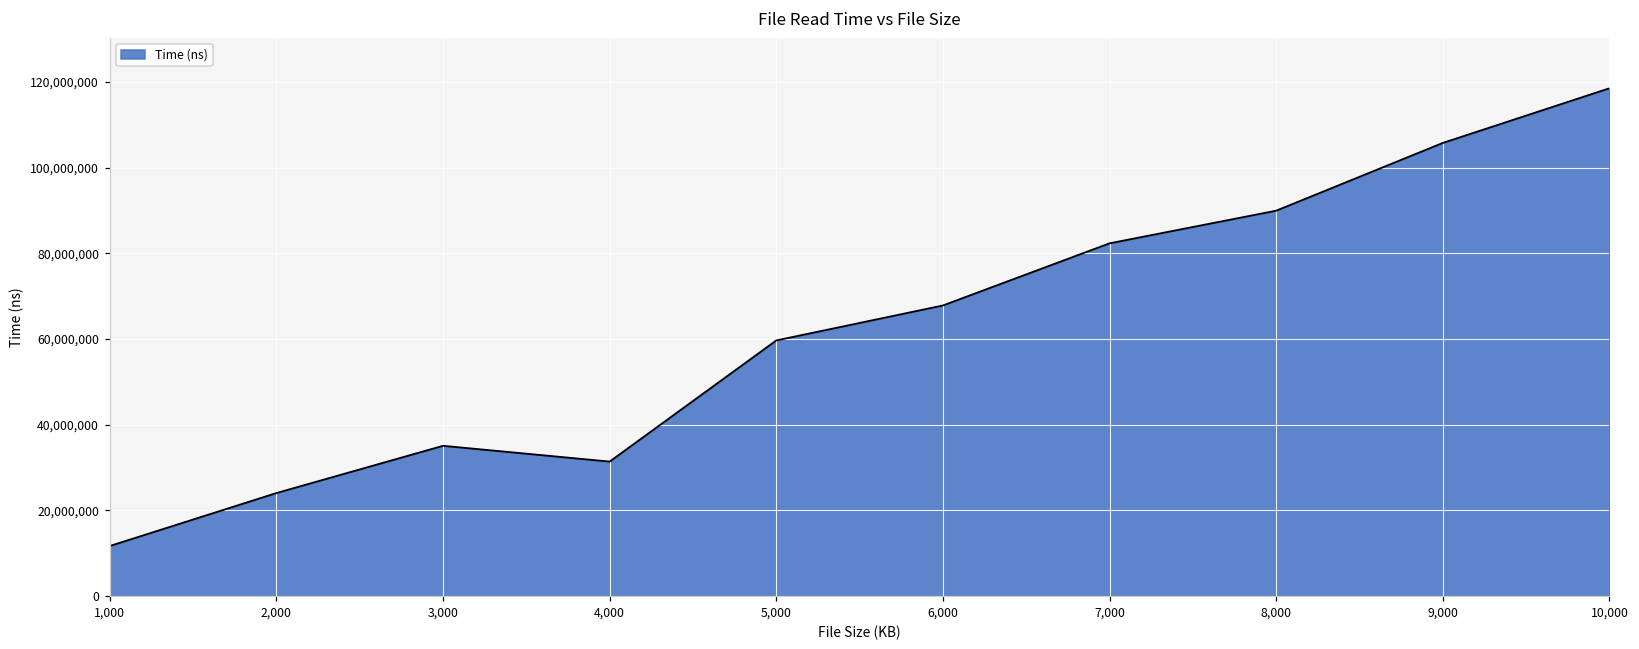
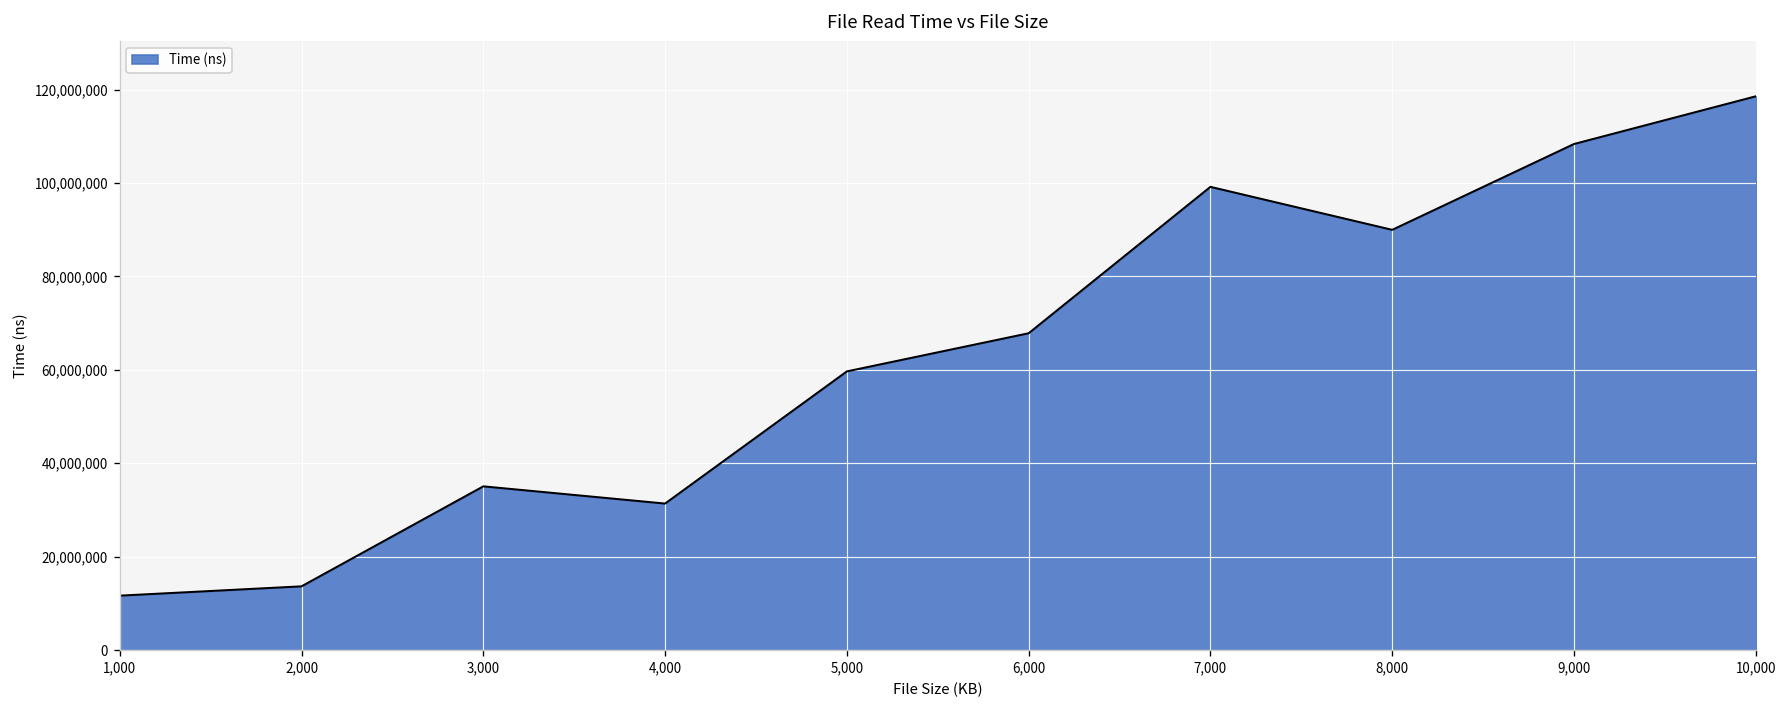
  {
    "1,000": "12,000,000",
-   "2,000": "24,000,000",
+   "2,000": "14,000,000",
    "3,000": "35,000,000",
    "4,000": "31,000,000",
    "5,000": "60,000,000",
    "6,000": "68,000,000",
-   "7,000": "82,000,000",
+   "7,000": "99,000,000",
    "8,000": "90,000,000",
-   "9,000": "106,000,000",
+   "9,000": "108,000,000",
    "10,000": "119,000,000"
  }
